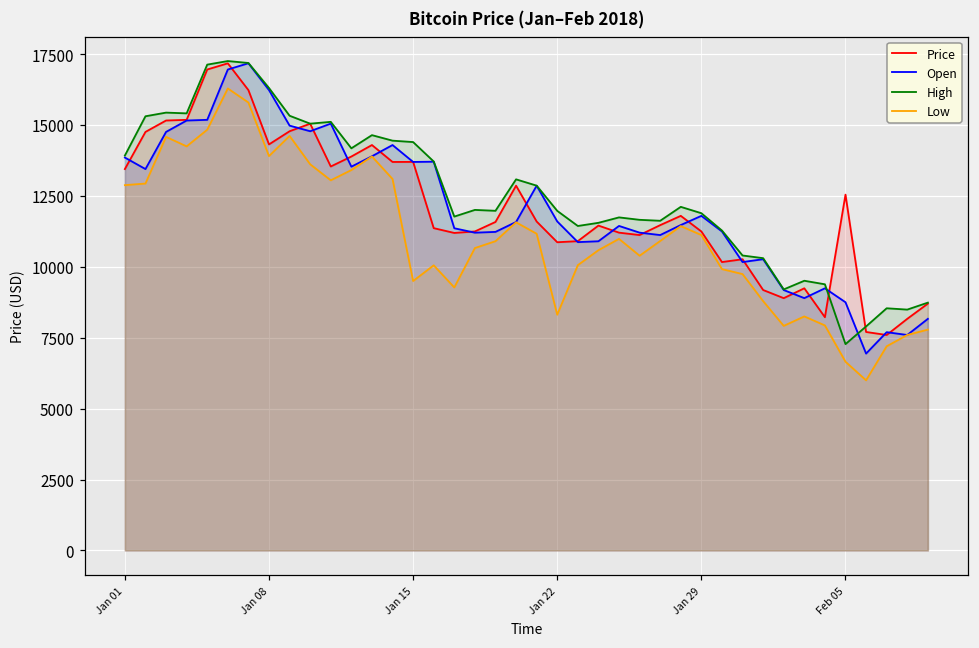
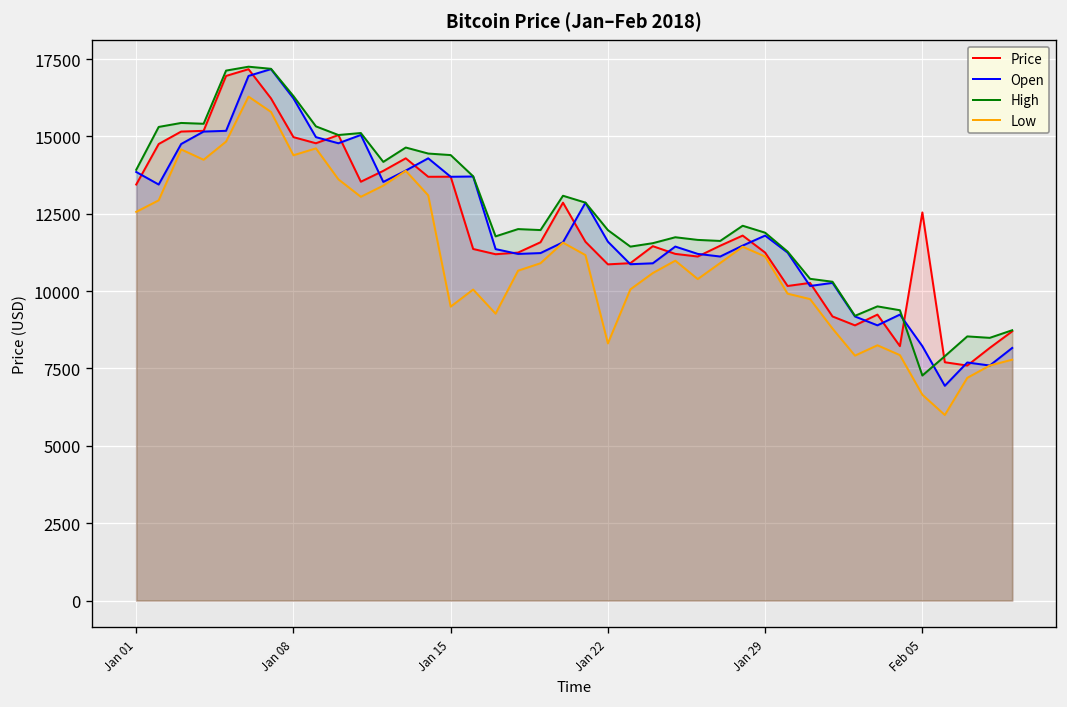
  {
    "Price": {
      "Jan 01": 13400,
-     "Jan 08": 14300,
+     "Jan 08": 15000,
      "Jan 22": 10900,
      "Jan 29": 11200,
      "Feb 05": 12500
    },
    "Open": {
      "Jan 22": 11600,
-     "Feb 05": 8700
+     "Feb 05": 8200
    },
    "High": {
      "Jan 15": 14400,
      "Jan 22": 12000,
      "Feb 05": 7300
    },
    "Low": {
-     "Jan 01": 12900,
-     "Jan 08": 13900,
+     "Jan 01": 12600,
+     "Jan 08": 14400,
      "Jan 15": 9500,
      "Jan 22": 8300,
      "Jan 29": 11100,
      "Feb 05": 6700
    }
  }
